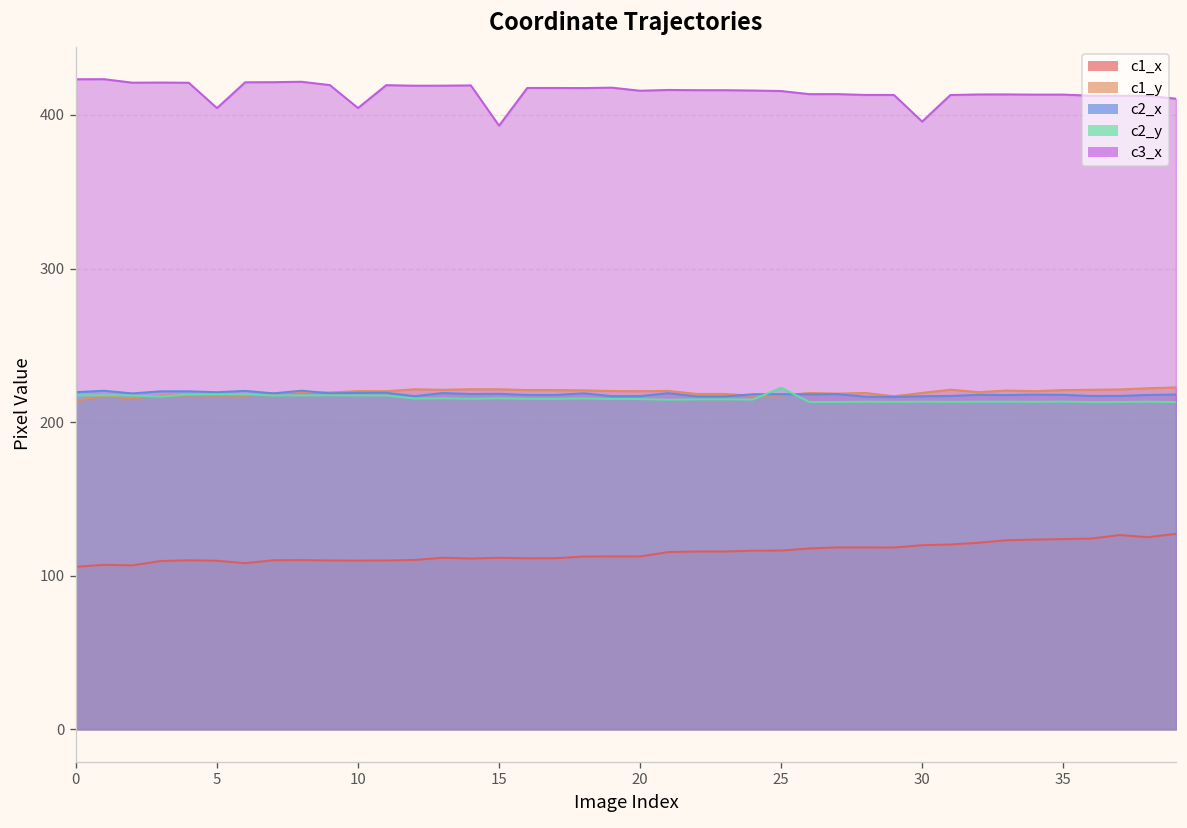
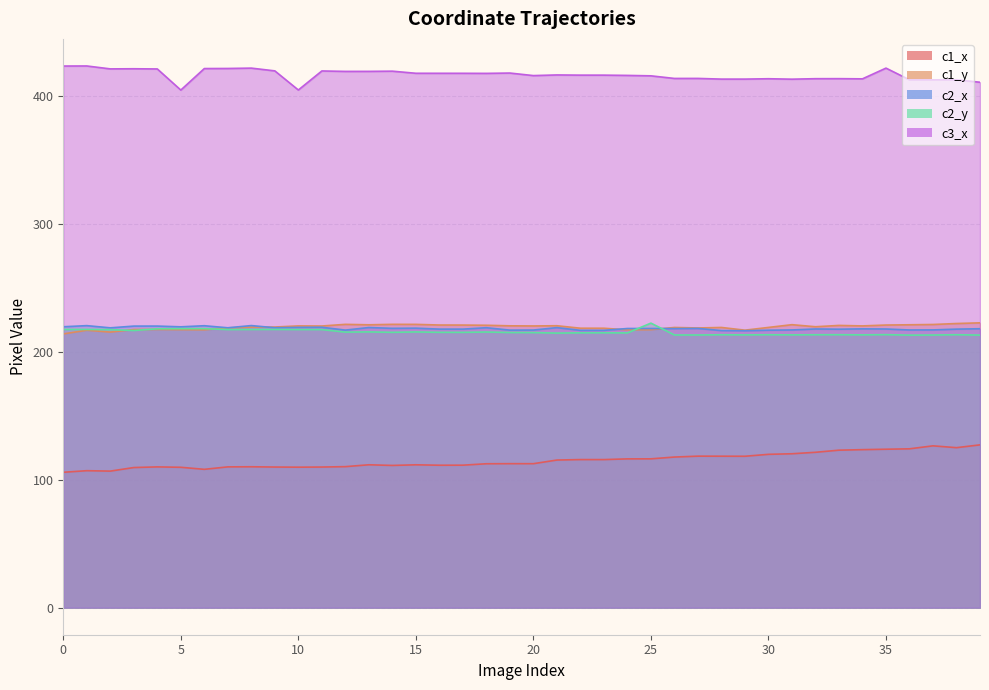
  {
    "c2_x": {
      "0": 220,
      "15": 218,
      "30": 217,
      "35": 218
    },
    "c2_y": {
      "0": 217,
      "15": 215,
      "25": 222,
      "30": 213,
      "35": 213
    },
    "c3_x": {
      "0": 423,
      "5": 404,
      "10": 405,
-     "15": 393,
+     "15": 418,
      "20": 416,
      "25": 416,
-     "30": 396,
-     "35": 413
+     "30": 413,
+     "35": 422
    }
  }
